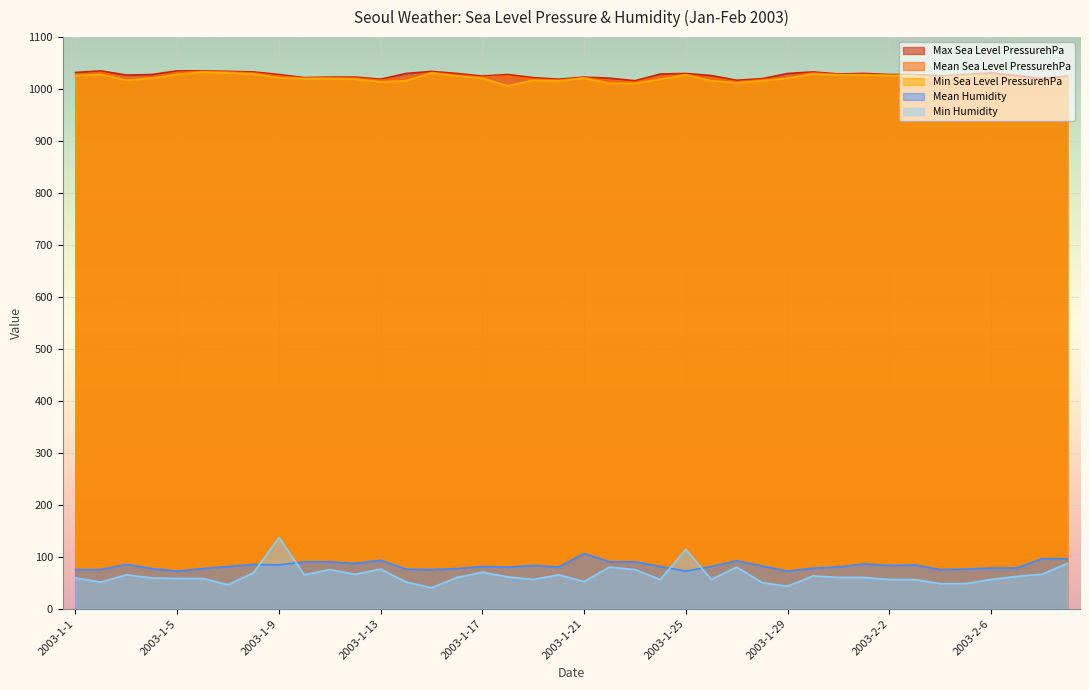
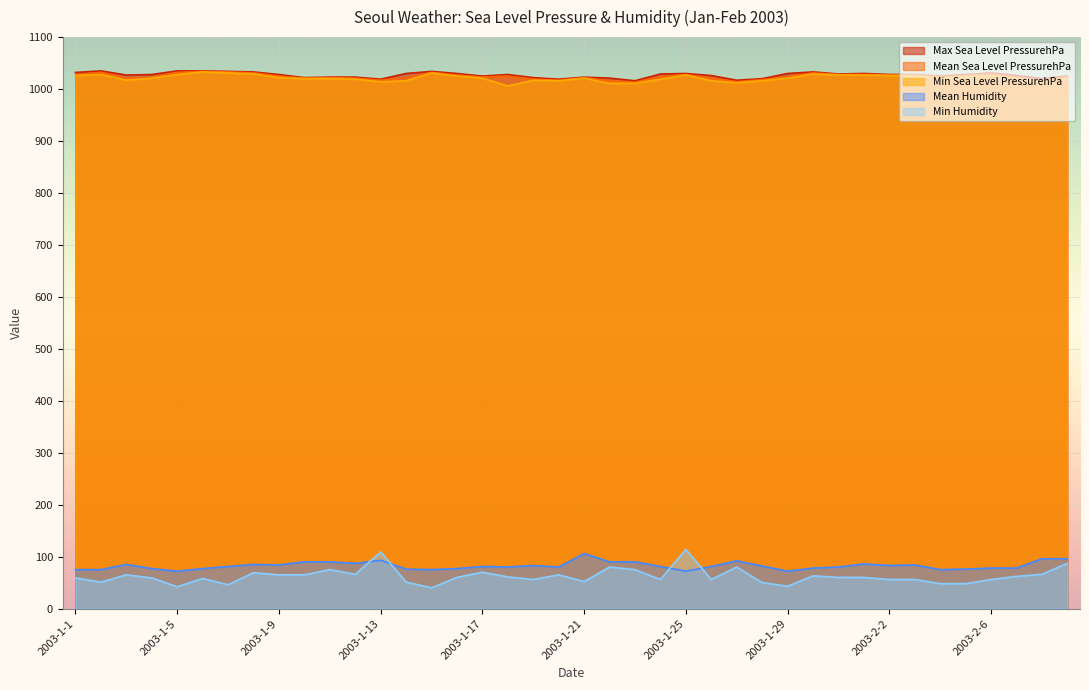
  {
    "Max Sea Level PressurehPa": {
      "2003-1-29": 1030
    },
    "Mean Humidity": {
      "2003-1-1": 80,
      "2003-1-5": 70,
      "2003-1-9": 80,
      "2003-1-13": 90,
      "2003-1-17": 80,
      "2003-1-21": 110,
      "2003-1-25": 70,
      "2003-1-29": 70,
      "2003-2-2": 80,
      "2003-2-6": 80
    },
    "Min Humidity": {
      "2003-1-1": 60,
-     "2003-1-5": 60,
-     "2003-1-9": 140,
-     "2003-1-13": 80,
+     "2003-1-5": 40,
+     "2003-1-9": 70,
+     "2003-1-13": 110,
      "2003-1-17": 70,
      "2003-1-21": 50,
      "2003-1-25": 110,
      "2003-1-29": 40,
      "2003-2-2": 60,
      "2003-2-6": 60
    }
  }
